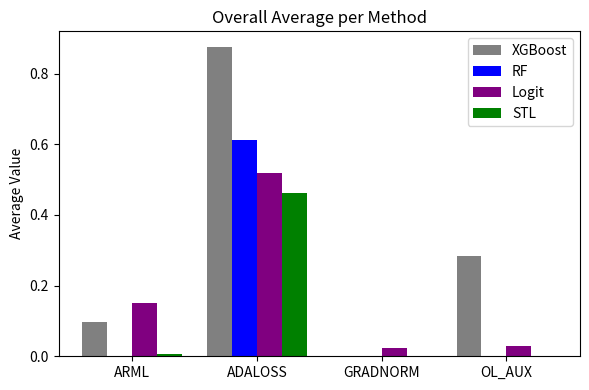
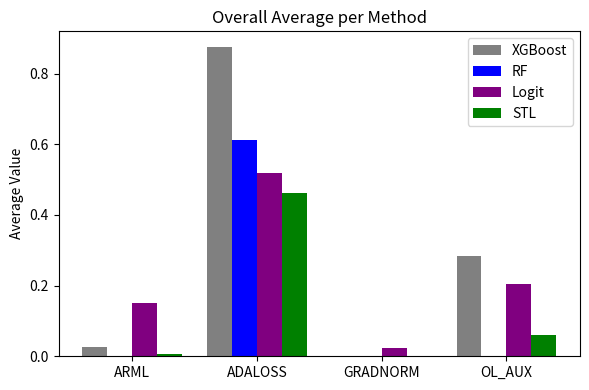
  {
    "XGBoost": {
-     "ARML": 0.10,
+     "ARML": 0.03,
      "ADALOSS": 0.88,
      "OL_AUX": 0.28
    },
    "RF": {
      "ADALOSS": 0.61
    },
    "Logit": {
      "ARML": 0.15,
      "ADALOSS": 0.52,
      "GRADNORM": 0.02,
-     "OL_AUX": 0.03
+     "OL_AUX": 0.20
    },
    "STL": {
      "ADALOSS": 0.46,
-     "OL_AUX": 0.00
+     "OL_AUX": 0.06
    }
  }
